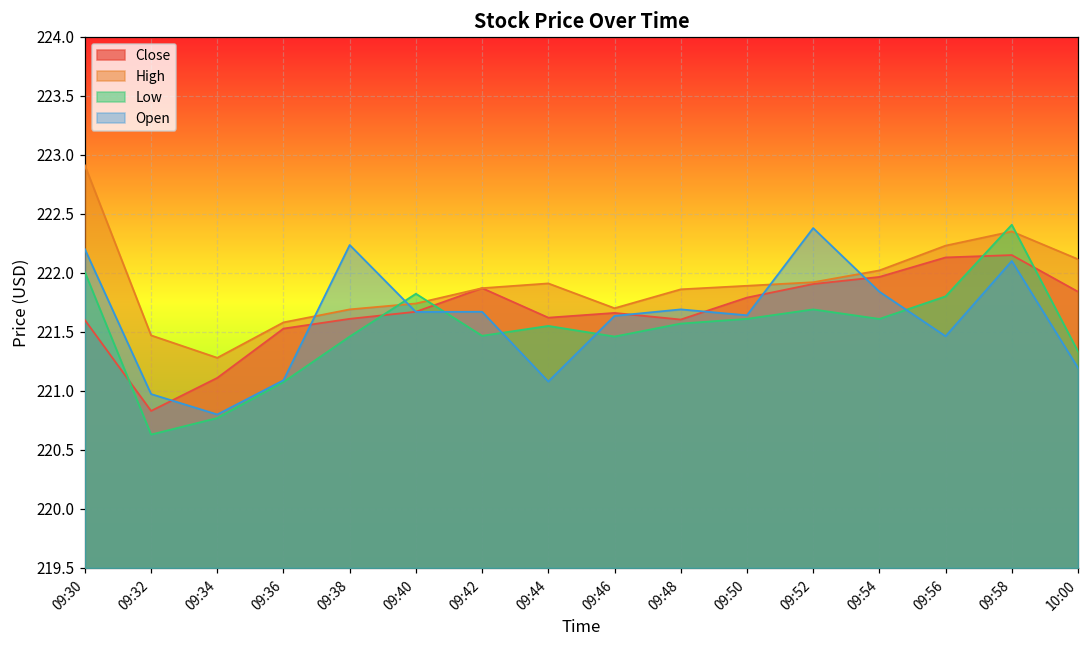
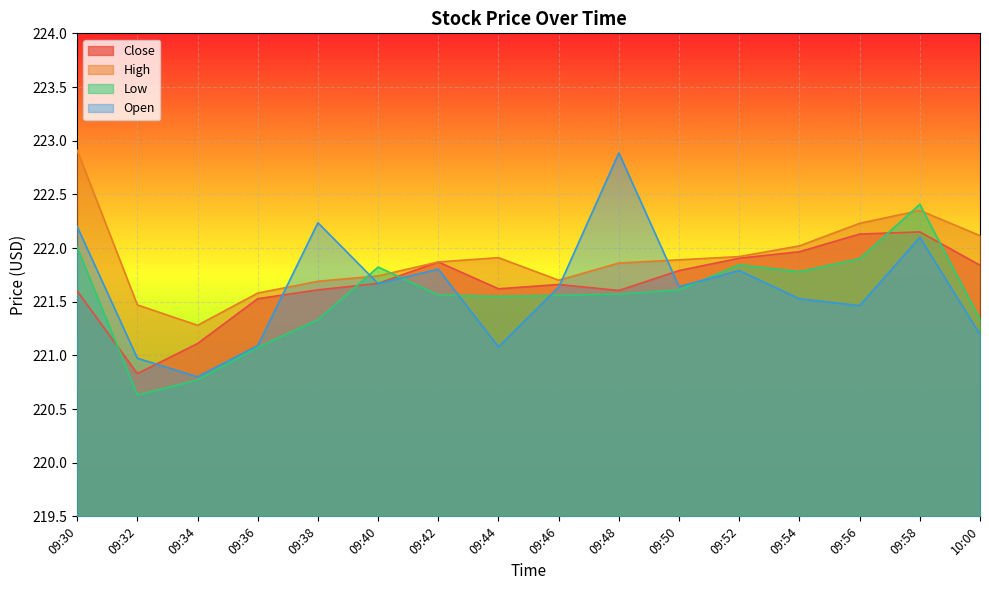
  {
    "Low": {
      "09:30": 222.01,
      "09:32": 220.63,
      "09:34": 220.77,
-     "09:38": 221.46,
+     "09:38": 221.33,
      "09:40": 221.82,
-     "09:42": 221.47,
+     "09:42": 221.56,
      "09:44": 221.55,
-     "09:46": 221.46,
+     "09:46": 221.56,
      "09:48": 221.57,
      "09:50": 221.61,
-     "09:52": 221.69,
-     "09:54": 221.61,
-     "09:56": 221.80,
+     "09:52": 221.84,
+     "09:54": 221.78,
+     "09:56": 221.90,
      "09:58": 222.41,
      "10:00": 221.33
    },
    "Open": {
      "09:30": 222.20,
      "09:32": 220.97,
      "09:34": 220.80,
      "09:38": 222.24,
-     "09:42": 221.67,
+     "09:42": 221.80,
      "09:44": 221.08,
      "09:46": 221.63,
-     "09:48": 221.69,
+     "09:48": 222.89,
      "09:50": 221.64,
-     "09:52": 222.38,
-     "09:54": 221.84,
+     "09:52": 221.79,
+     "09:54": 221.53,
      "09:56": 221.46,
      "09:58": 222.10,
      "10:00": 221.19
    }
  }
